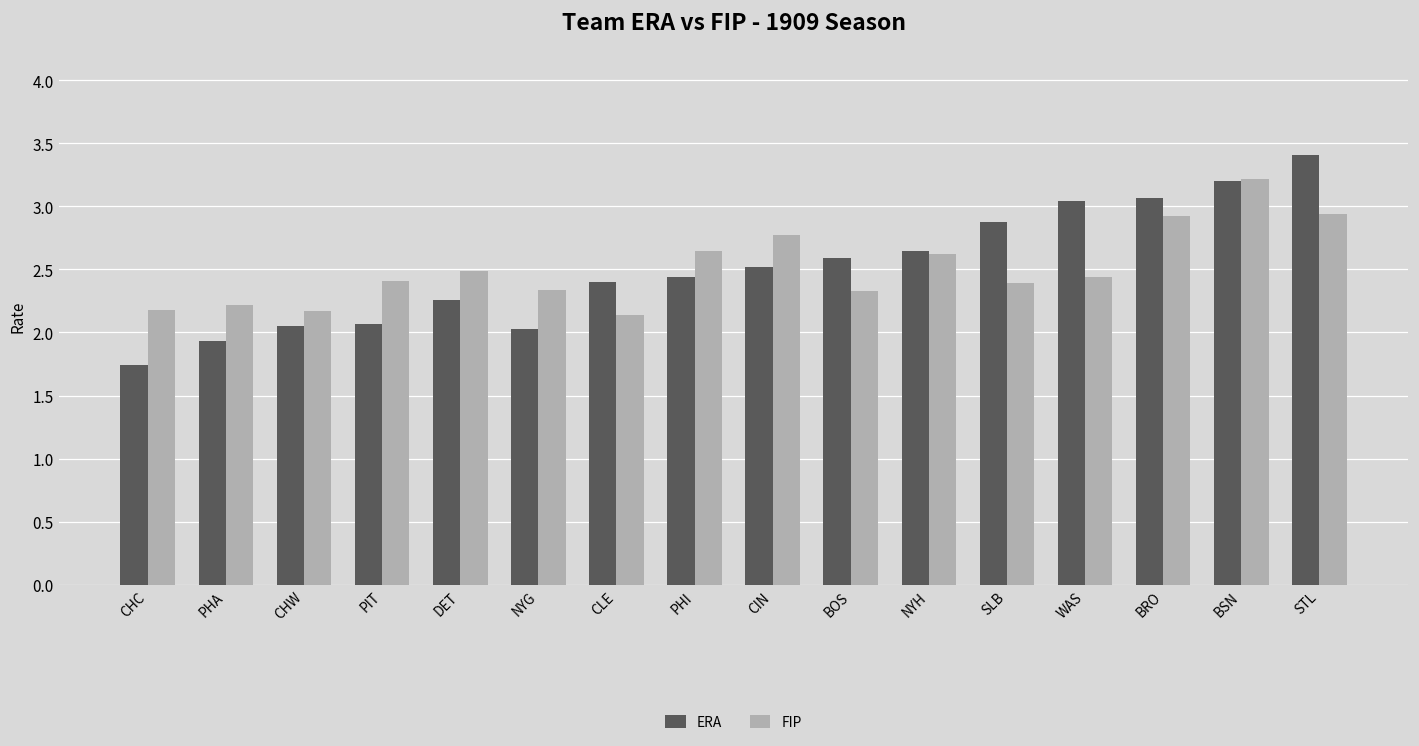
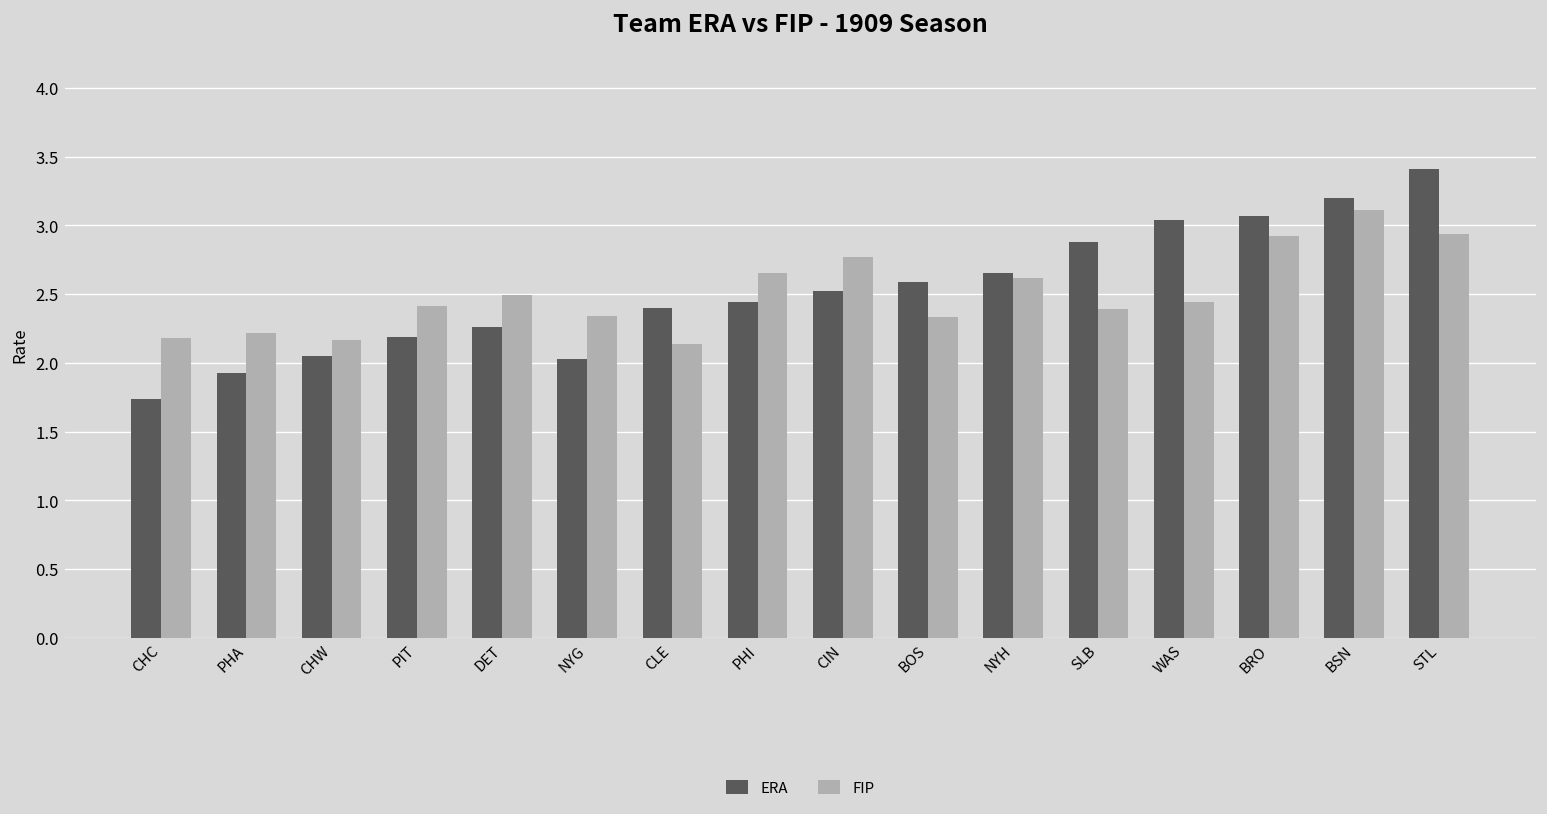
  {
    "ERA": {
      "CHC": 1.74,
      "PHA": 1.93,
      "CHW": 2.05,
-     "PIT": 2.07,
+     "PIT": 2.19,
      "DET": 2.26,
      "NYG": 2.03,
      "CLE": 2.40,
      "PHI": 2.44,
      "CIN": 2.52,
      "BOS": 2.59,
      "NYH": 2.65,
      "SLB": 2.88,
      "WAS": 3.04,
      "BRO": 3.07,
      "BSN": 3.20,
      "STL": 3.41
    },
    "FIP": {
      "CHC": 2.18,
      "PHA": 2.22,
      "CHW": 2.17,
      "PIT": 2.41,
      "DET": 2.49,
      "NYG": 2.34,
      "CLE": 2.14,
      "PHI": 2.65,
      "CIN": 2.77,
      "BOS": 2.33,
      "NYH": 2.62,
      "SLB": 2.39,
      "WAS": 2.44,
      "BRO": 2.92,
-     "BSN": 3.22,
+     "BSN": 3.11,
      "STL": 2.94
    }
  }
